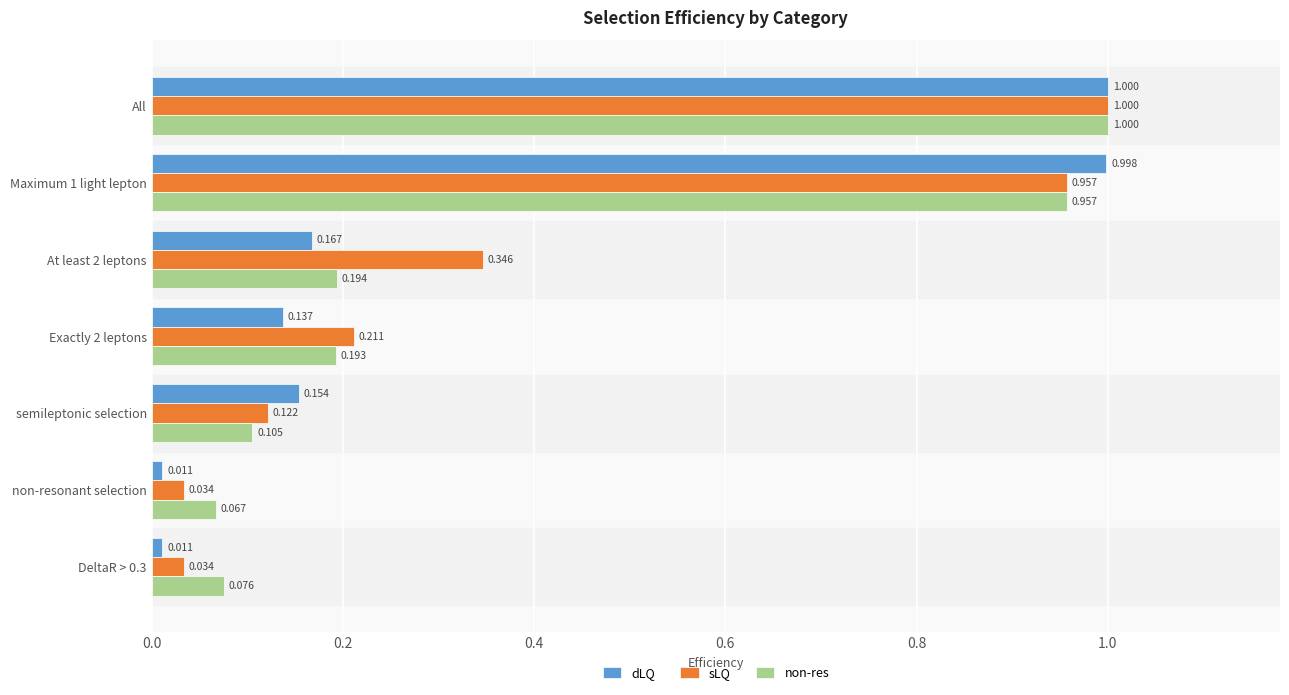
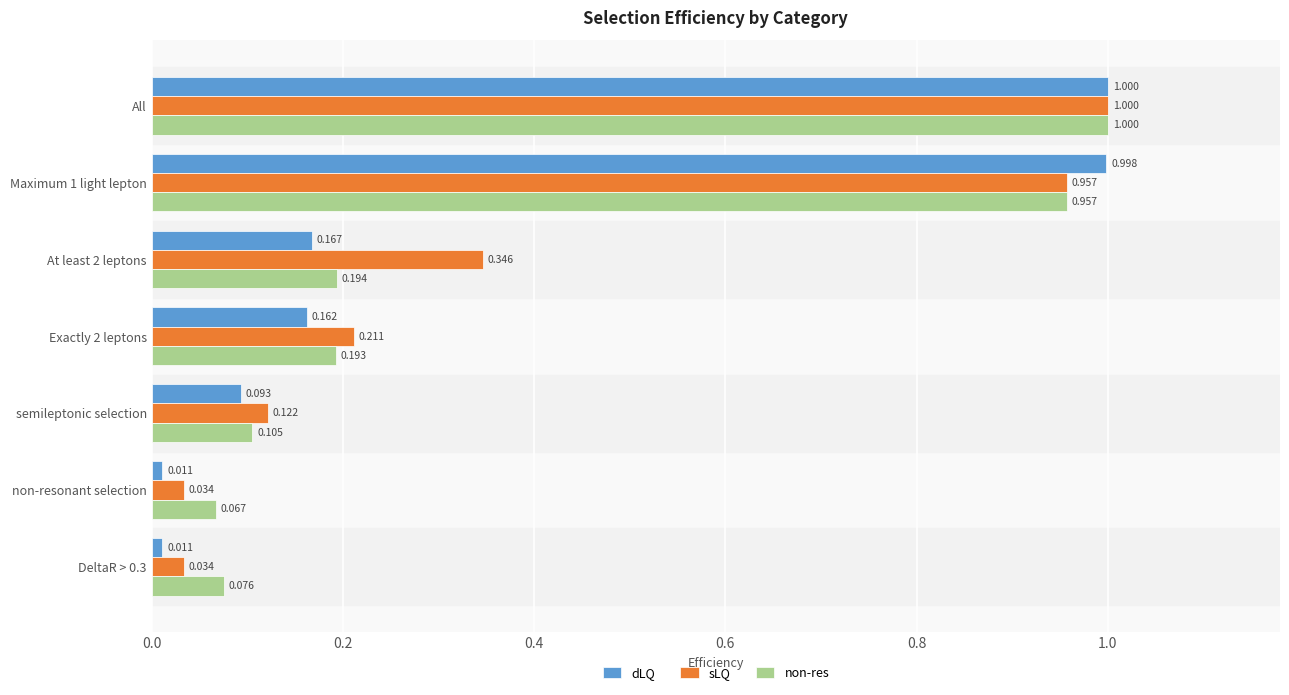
  {
    "dLQ": {
      "All": 1.000,
      "Maximum 1 light lepton": 0.998,
      "At least 2 leptons": 0.167,
-     "Exactly 2 leptons": 0.137,
-     "semileptonic selection": 0.154,
+     "Exactly 2 leptons": 0.162,
+     "semileptonic selection": 0.093,
      "non-resonant selection": 0.011,
      "DeltaR > 0.3": 0.011
    },
    "sLQ": {
      "All": 1.000,
      "Maximum 1 light lepton": 0.957,
      "At least 2 leptons": 0.346,
      "Exactly 2 leptons": 0.211,
      "semileptonic selection": 0.122,
      "non-resonant selection": 0.034,
      "DeltaR > 0.3": 0.034
    },
    "non-res": {
      "All": 1.000,
      "Maximum 1 light lepton": 0.957,
      "At least 2 leptons": 0.194,
      "Exactly 2 leptons": 0.193,
      "semileptonic selection": 0.105,
      "non-resonant selection": 0.067,
      "DeltaR > 0.3": 0.076
    }
  }
